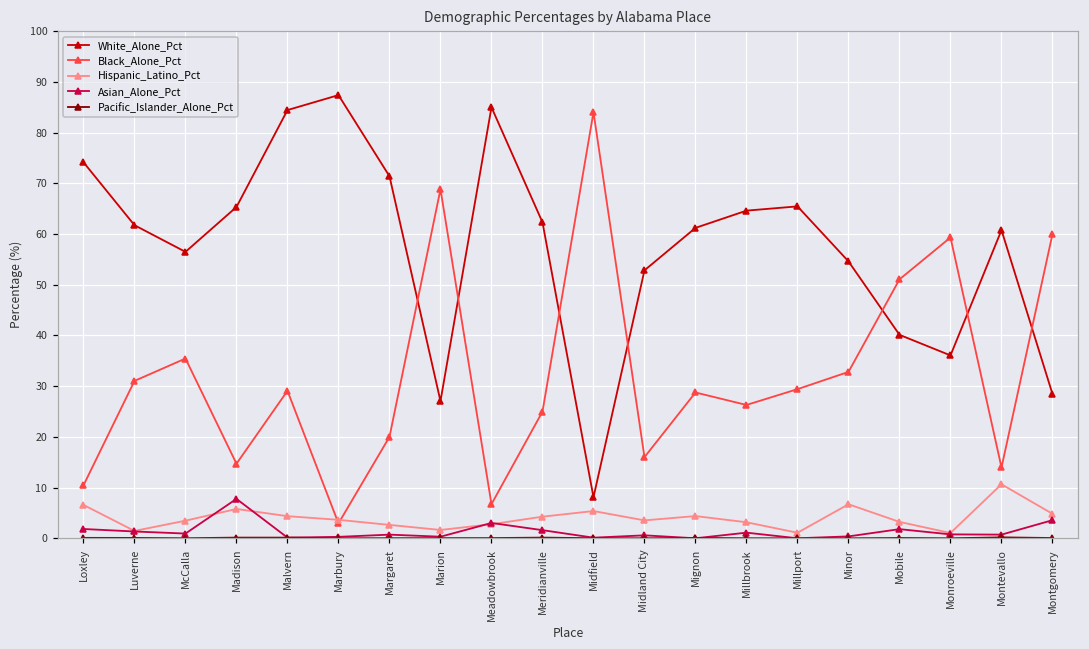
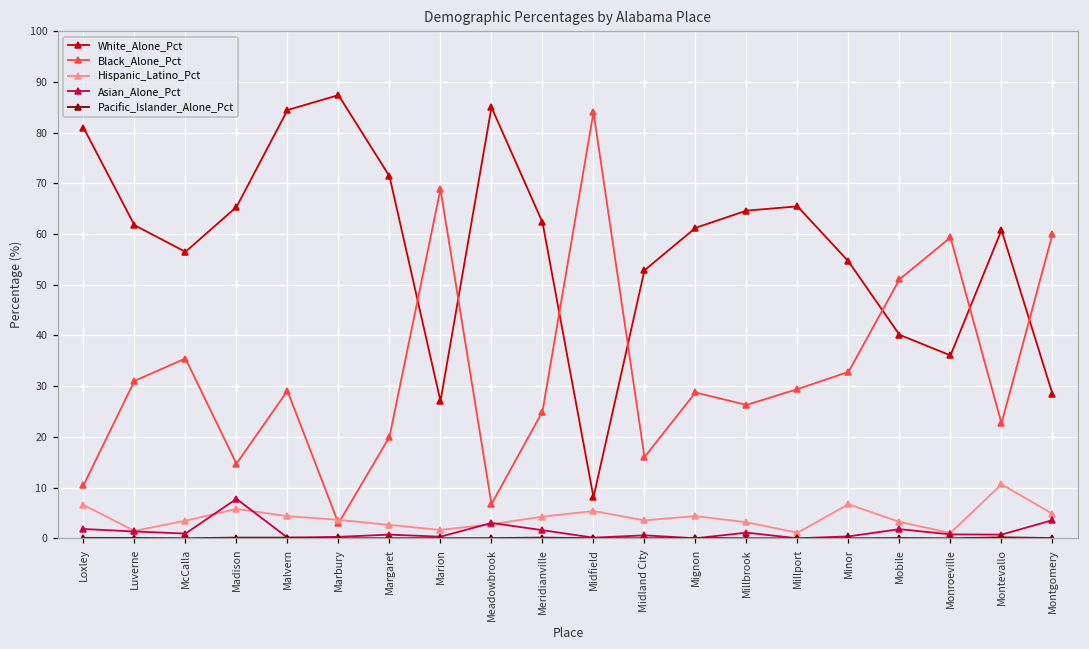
  {
    "White_Alone_Pct": {
-     "Loxley": 74,
+     "Loxley": 81,
      "Luverne": 62,
      "McCalla": 56,
      "Madison": 65,
      "Malvern": 84,
      "Marbury": 87,
      "Margaret": 71,
      "Marion": 27,
      "Meadowbrook": 85,
      "Meridianville": 62,
      "Midfield": 8,
      "Midland City": 53,
      "Mignon": 61,
      "Millbrook": 65,
      "Millport": 65,
      "Minor": 55,
      "Mobile": 40,
      "Monroeville": 36,
      "Montevallo": 61,
      "Montgomery": 28
    },
    "Black_Alone_Pct": {
      "Loxley": 10,
      "Luverne": 31,
      "McCalla": 35,
      "Madison": 15,
      "Malvern": 29,
      "Marbury": 3,
      "Margaret": 20,
      "Marion": 69,
      "Meadowbrook": 7,
      "Meridianville": 25,
      "Midfield": 84,
      "Midland City": 16,
      "Mignon": 29,
      "Millbrook": 26,
      "Millport": 29,
      "Minor": 33,
      "Mobile": 51,
      "Monroeville": 59,
-     "Montevallo": 14,
+     "Montevallo": 23,
      "Montgomery": 60
    },
    "Hispanic_Latino_Pct": {
      "Loxley": 7,
      "McCalla": 3,
      "Madison": 6,
      "Malvern": 4,
      "Marbury": 4,
      "Margaret": 3,
      "Marion": 2,
      "Meridianville": 4,
      "Midfield": 5,
      "Midland City": 4,
      "Mignon": 4,
      "Millbrook": 3,
      "Millport": 1,
      "Minor": 7,
      "Mobile": 3,
      "Montevallo": 11,
      "Montgomery": 5
    },
    "Asian_Alone_Pct": {
      "Loxley": 2,
      "McCalla": 1,
      "Madison": 8,
      "Margaret": 1,
      "Meridianville": 2,
      "Midland City": 1,
      "Millbrook": 1,
      "Mobile": 2,
      "Montgomery": 4
    },
    "Pacific_Islander_Alone_Pct": {
      "Loxley": 0,
      "Luverne": 0,
      "McCalla": 0,
      "Madison": 0,
      "Margaret": 0,
      "Meadowbrook": 0,
      "Meridianville": 0,
      "Midland City": 0,
      "Millbrook": 0,
      "Mobile": 0,
      "Monroeville": 0,
      "Montgomery": 0
    }
  }
